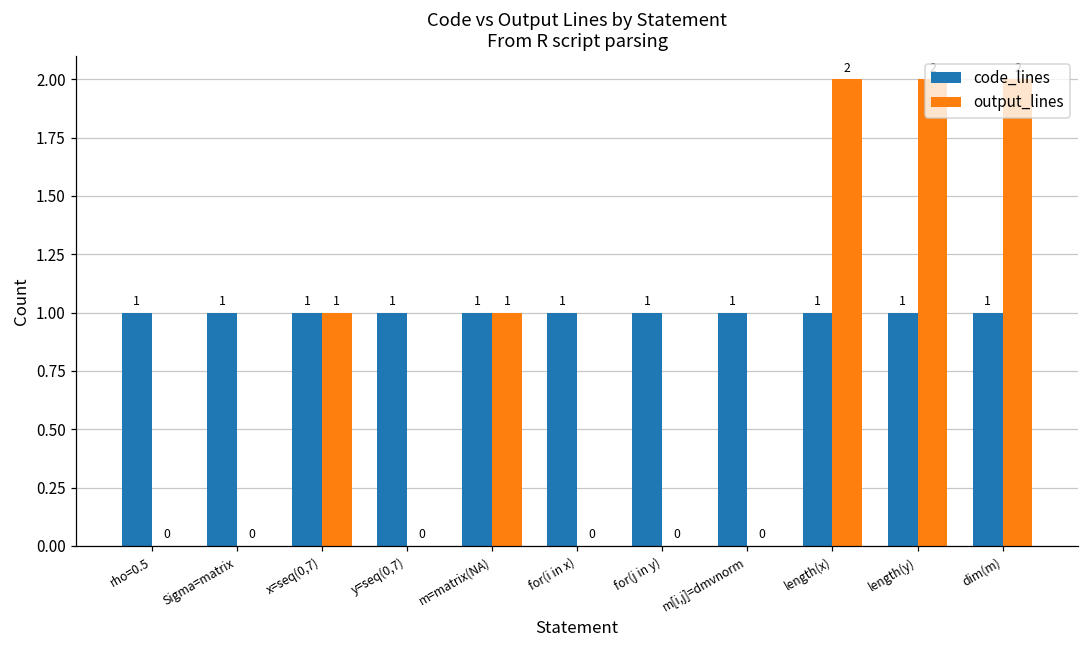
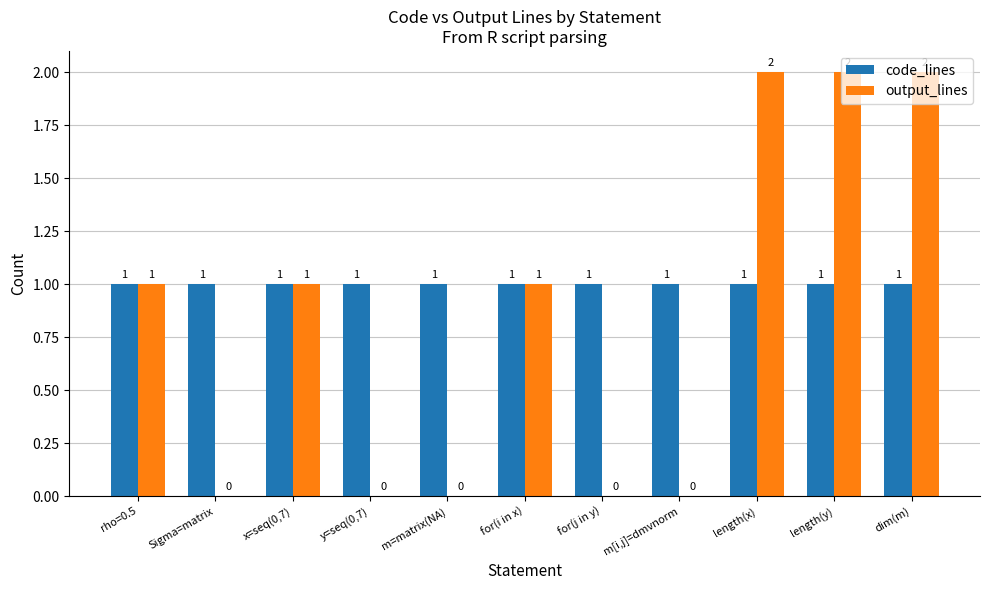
  {
    "code_lines": {
      "rho=0.5": 1,
      "Sigma=matrix": 1,
      "x=seq(0,7)": 1,
      "y=seq(0,7)": 1,
      "m=matrix(NA)": 1,
      "for(i in x)": 1,
      "for(j in y)": 1,
      "m[i,j]=dmvnorm": 1,
      "length(x)": 1,
      "length(y)": 1,
      "dim(m)": 1
    },
    "output_lines": {
-     "rho=0.5": 0,
+     "rho=0.5": 1,
      "Sigma=matrix": 0,
      "x=seq(0,7)": 1,
      "y=seq(0,7)": 0,
-     "m=matrix(NA)": 1,
-     "for(i in x)": 0,
+     "m=matrix(NA)": 0,
+     "for(i in x)": 1,
      "for(j in y)": 0,
      "m[i,j]=dmvnorm": 0,
      "length(x)": 2
    }
  }
